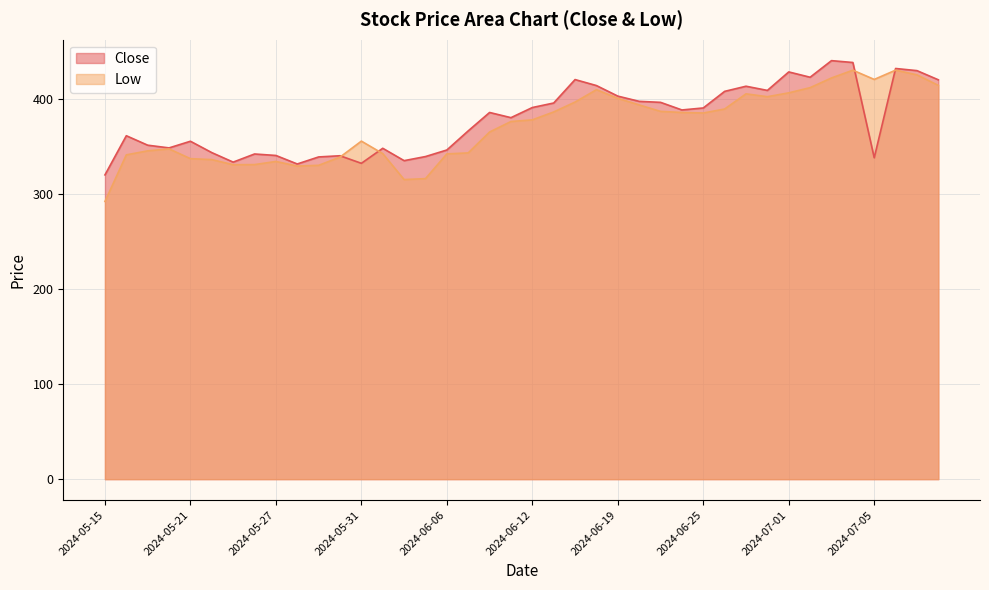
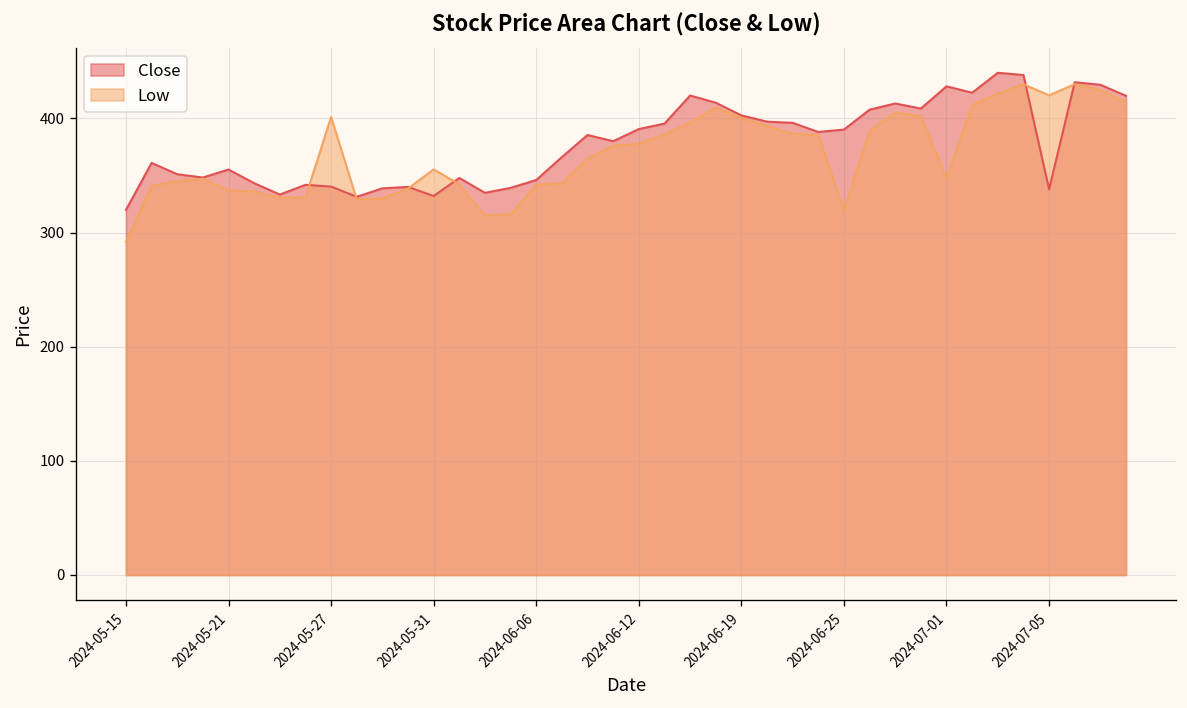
  {
    "Close": {
      "2024-05-15": 320,
      "2024-05-21": 360,
      "2024-05-27": 340,
      "2024-05-31": 330,
      "2024-06-06": 350,
      "2024-06-12": 390,
      "2024-06-25": 390,
      "2024-07-01": 430,
      "2024-07-05": 340
    },
    "Low": {
      "2024-05-15": 290,
      "2024-05-21": 340,
-     "2024-05-27": 330,
+     "2024-05-27": 400,
      "2024-05-31": 360,
      "2024-06-06": 340,
      "2024-06-12": 380,
-     "2024-06-25": 390,
-     "2024-07-01": 410,
+     "2024-06-25": 320,
+     "2024-07-01": 350,
      "2024-07-05": 420
    }
  }
